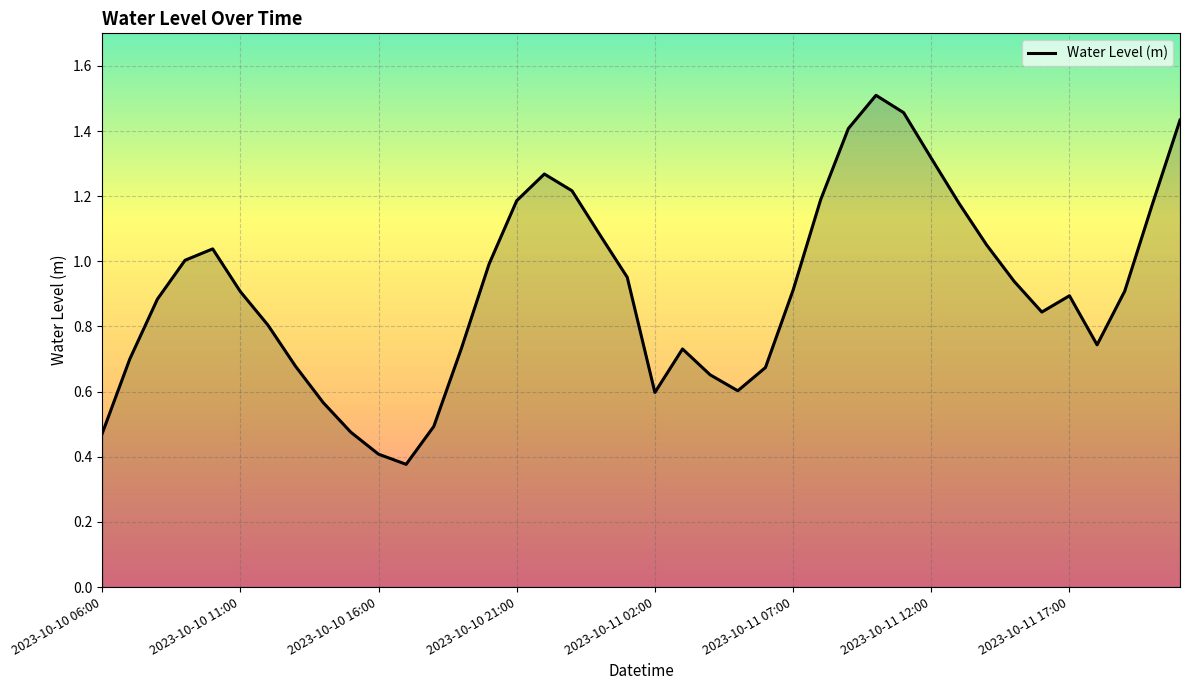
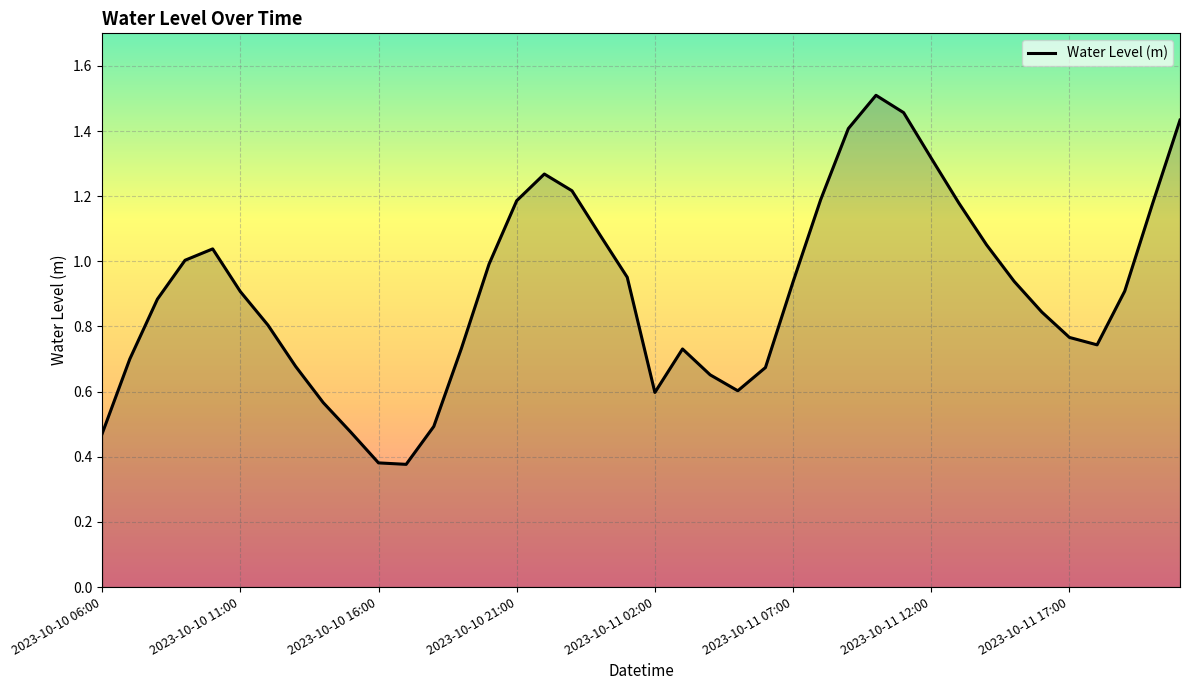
  {
    "2023-10-10 06:00": 0.47,
    "2023-10-10 11:00": 0.91,
-   "2023-10-10 16:00": 0.41,
+   "2023-10-10 16:00": 0.38,
    "2023-10-10 21:00": 1.19,
    "2023-10-11 02:00": 0.60,
-   "2023-10-11 07:00": 0.91,
+   "2023-10-11 07:00": 0.94,
    "2023-10-11 12:00": 1.32,
-   "2023-10-11 17:00": 0.89
+   "2023-10-11 17:00": 0.77
  }
